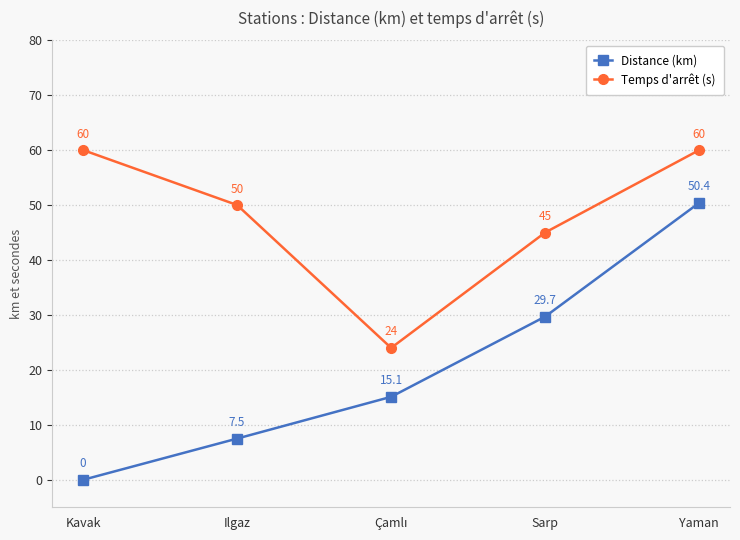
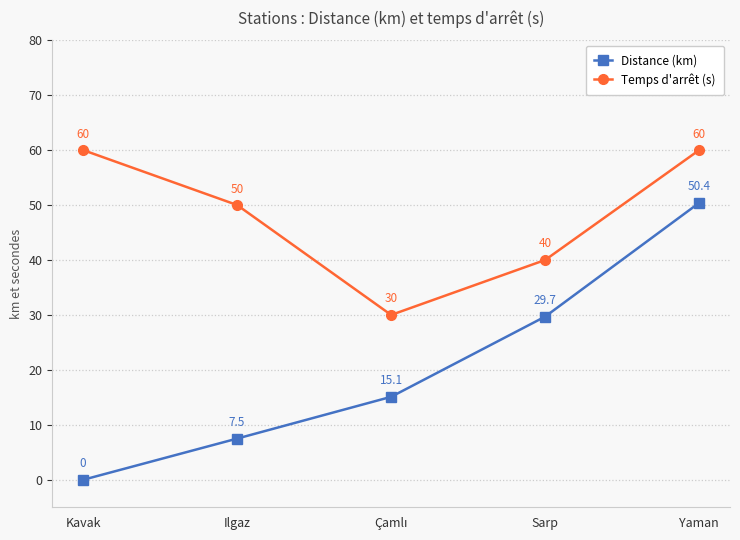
  {
    "Distance (km)": {
      "Kavak": 0,
      "Ilgaz": 7.5,
      "Çamlı": 15.1,
      "Sarp": 29.7,
      "Yaman": 50.4
    },
    "Temps d'arrêt (s)": {
      "Kavak": 60,
      "Ilgaz": 50,
-     "Çamlı": 24,
-     "Sarp": 45,
+     "Çamlı": 30,
+     "Sarp": 40,
      "Yaman": 60
    }
  }
